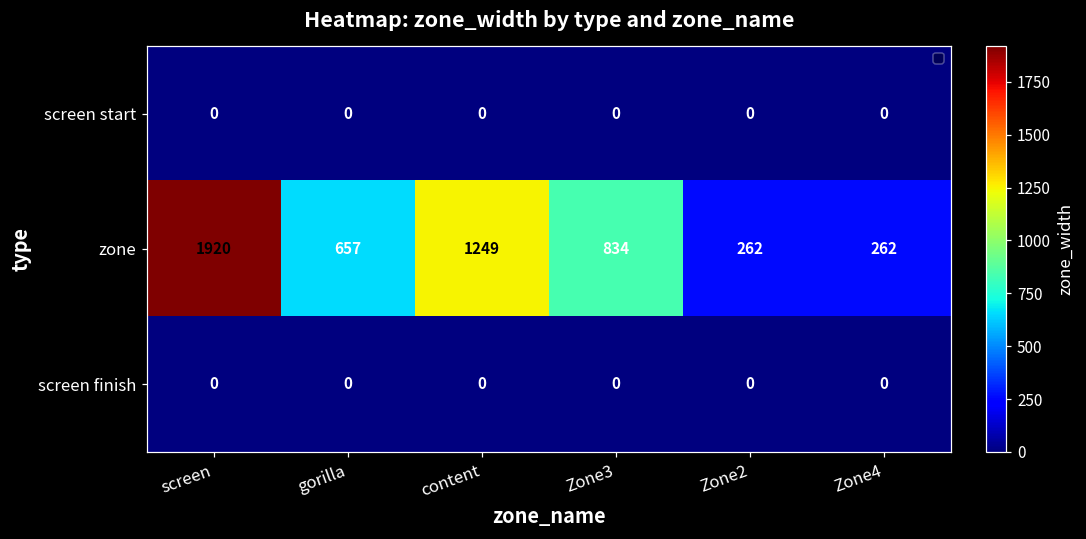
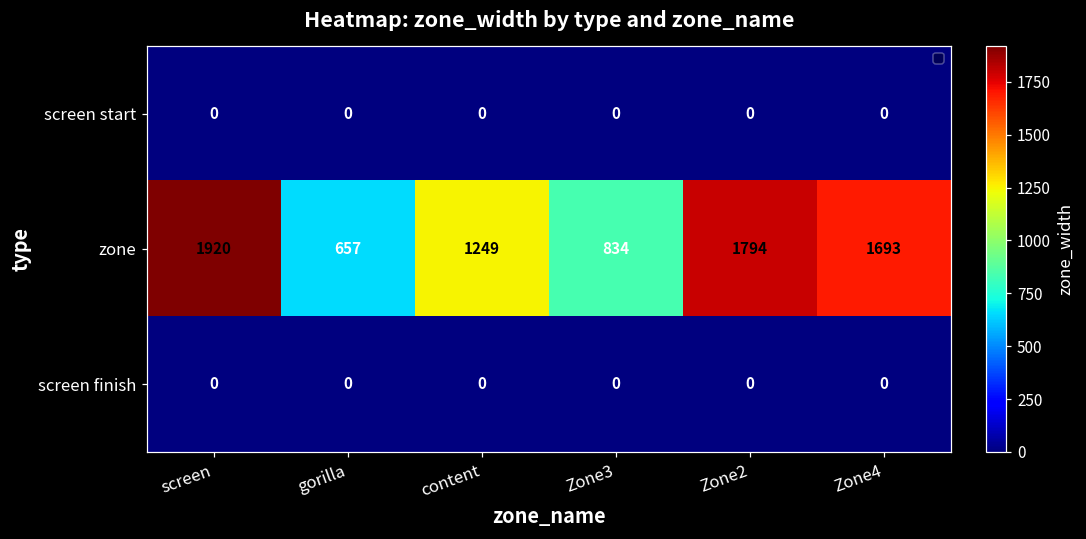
  {
    "screen start": {
      "screen": 0,
      "gorilla": 0,
      "content": 0,
      "Zone3": 0,
      "Zone2": 0,
      "Zone4": 0
    },
    "zone": {
      "screen": 1920,
      "gorilla": 657,
      "content": 1249,
      "Zone3": 834,
-     "Zone2": 262,
-     "Zone4": 262
+     "Zone2": 1794,
+     "Zone4": 1693
    },
    "screen finish": {
      "screen": 0,
      "gorilla": 0,
      "content": 0,
      "Zone3": 0,
      "Zone2": 0,
      "Zone4": 0
    }
  }
